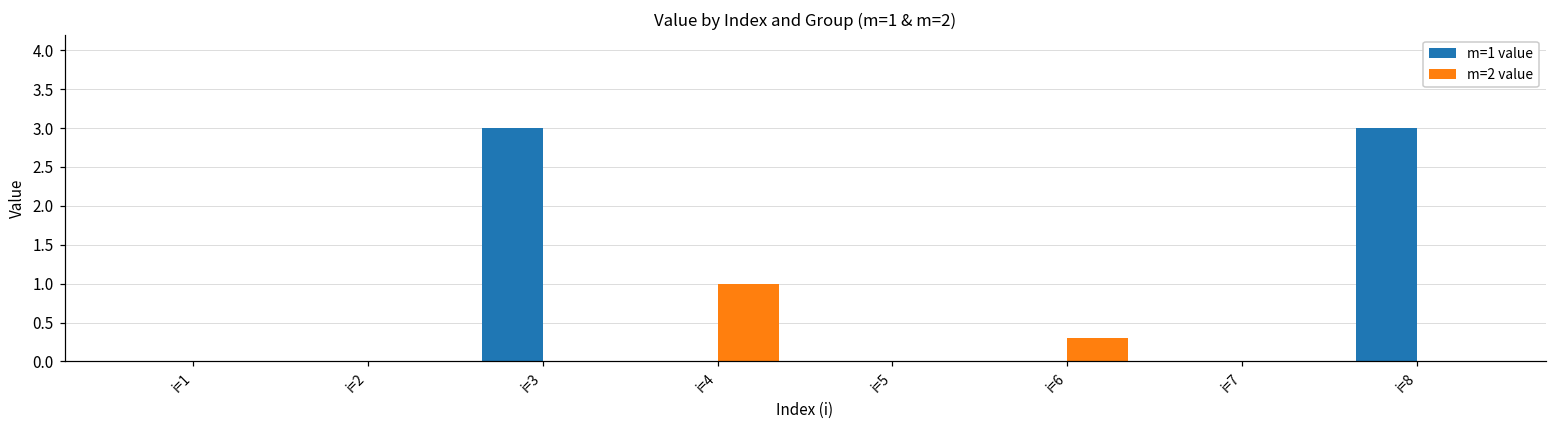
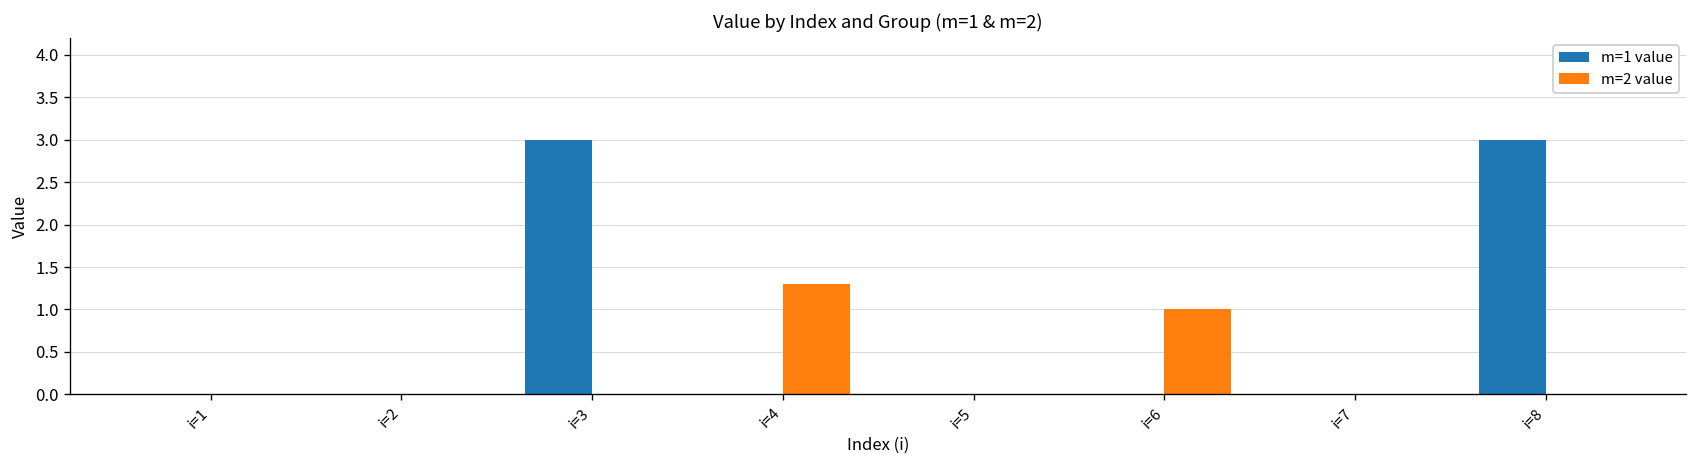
  {
    "m=1 value": {
      "i=1": 0.0,
      "i=2": 0.0,
      "i=3": 3.0,
      "i=4": 0.0,
      "i=5": 0.0,
      "i=6": 0.0,
      "i=7": 0.0,
      "i=8": 3.0
    },
    "m=2 value": {
      "i=1": 0.0,
      "i=2": 0.0,
      "i=3": 0.0,
-     "i=4": 1.0,
+     "i=4": 1.3,
      "i=5": 0.0,
-     "i=6": 0.3,
+     "i=6": 1.0,
      "i=7": 0.0,
      "i=8": 0.0
    }
  }
